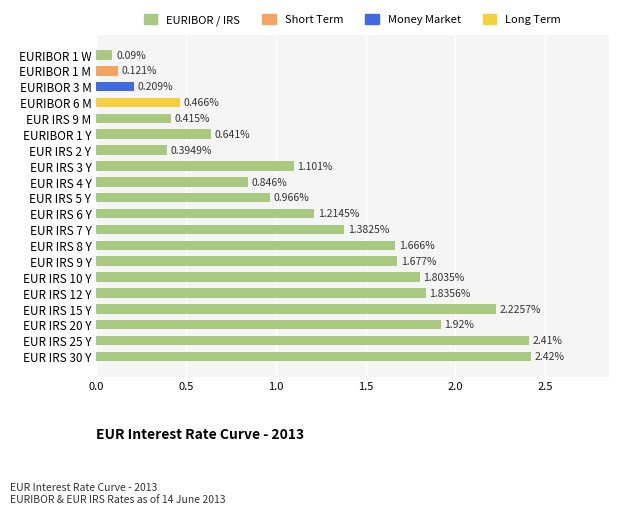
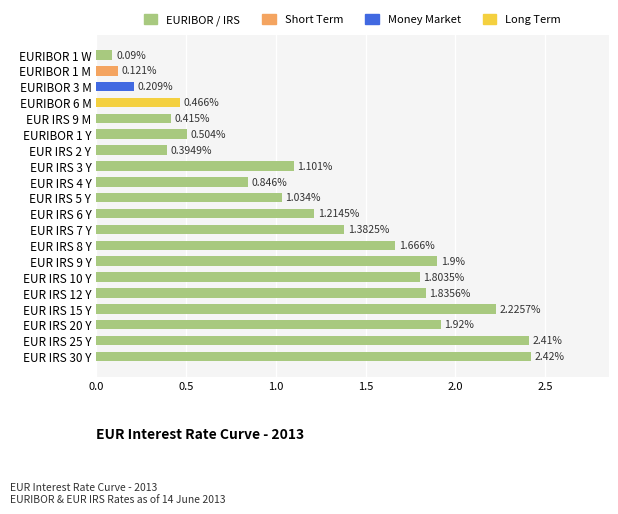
  {
    "EURIBOR 1 W": "0.09%",
    "EURIBOR 1 M": "0.121%",
    "EURIBOR 3 M": "0.209%",
    "EURIBOR 6 M": "0.466%",
    "EUR IRS 9 M": "0.415%",
-   "EURIBOR 1 Y": "0.641%",
+   "EURIBOR 1 Y": "0.504%",
    "EUR IRS 2 Y": "0.3949%",
    "EUR IRS 3 Y": "1.101%",
    "EUR IRS 4 Y": "0.846%",
-   "EUR IRS 5 Y": "0.966%",
+   "EUR IRS 5 Y": "1.034%",
    "EUR IRS 6 Y": "1.2145%",
    "EUR IRS 7 Y": "1.3825%",
    "EUR IRS 8 Y": "1.666%",
-   "EUR IRS 9 Y": "1.677%",
+   "EUR IRS 9 Y": "1.9%",
    "EUR IRS 10 Y": "1.8035%",
    "EUR IRS 12 Y": "1.8356%",
    "EUR IRS 15 Y": "2.2257%",
    "EUR IRS 20 Y": "1.92%",
    "EUR IRS 25 Y": "2.41%",
    "EUR IRS 30 Y": "2.42%"
  }
